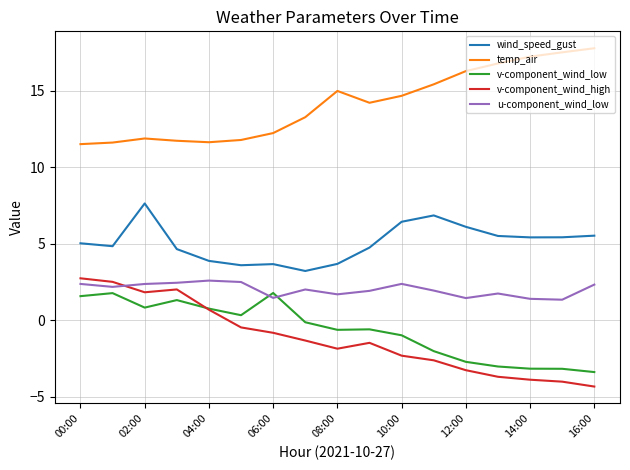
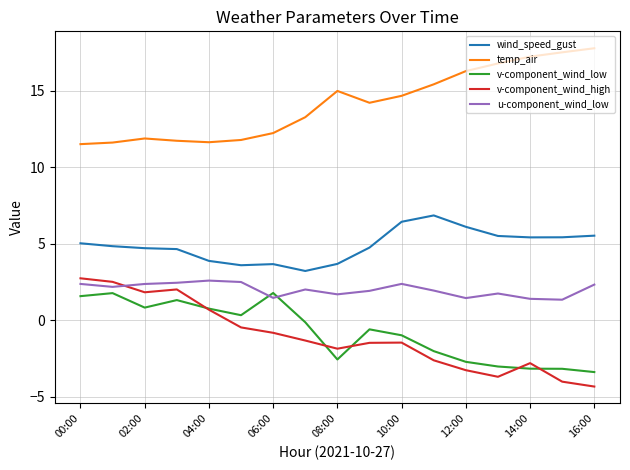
  {
    "wind_speed_gust": {
      "00:00": 5.0,
-     "02:00": 7.6,
+     "02:00": 4.7,
      "04:00": 3.9,
      "06:00": 3.7,
      "08:00": 3.7,
      "10:00": 6.4,
      "12:00": 6.1,
      "14:00": 5.4,
      "16:00": 5.5
    },
    "temp_air": {
      "00:00": 11.5,
      "02:00": 11.9,
      "04:00": 11.6,
      "06:00": 12.2,
      "08:00": 15.0,
      "10:00": 14.7,
      "12:00": 16.3
    },
    "v-component_wind_low": {
      "00:00": 1.6,
      "02:00": 0.8,
      "06:00": 1.8,
-     "08:00": -0.6,
+     "08:00": -2.6,
      "10:00": -1.0,
      "12:00": -2.7,
      "14:00": -3.2,
      "16:00": -3.4
    },
    "v-component_wind_high": {
      "00:00": 2.7,
      "02:00": 1.8,
      "06:00": -0.8,
      "08:00": -1.9,
-     "10:00": -2.3,
+     "10:00": -1.5,
      "12:00": -3.3,
-     "14:00": -3.9,
+     "14:00": -2.8,
      "16:00": -4.3
    },
    "u-component_wind_low": {
      "00:00": 2.4,
      "02:00": 2.4,
      "04:00": 2.6,
      "06:00": 1.5,
      "08:00": 1.7,
      "10:00": 2.4,
      "12:00": 1.4,
      "14:00": 1.4,
      "16:00": 2.3
    }
  }
